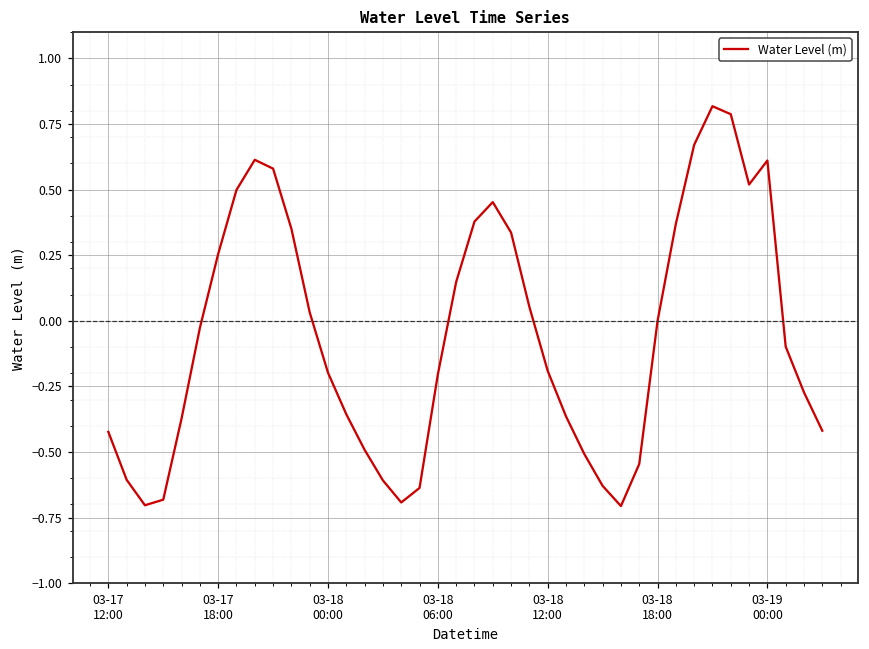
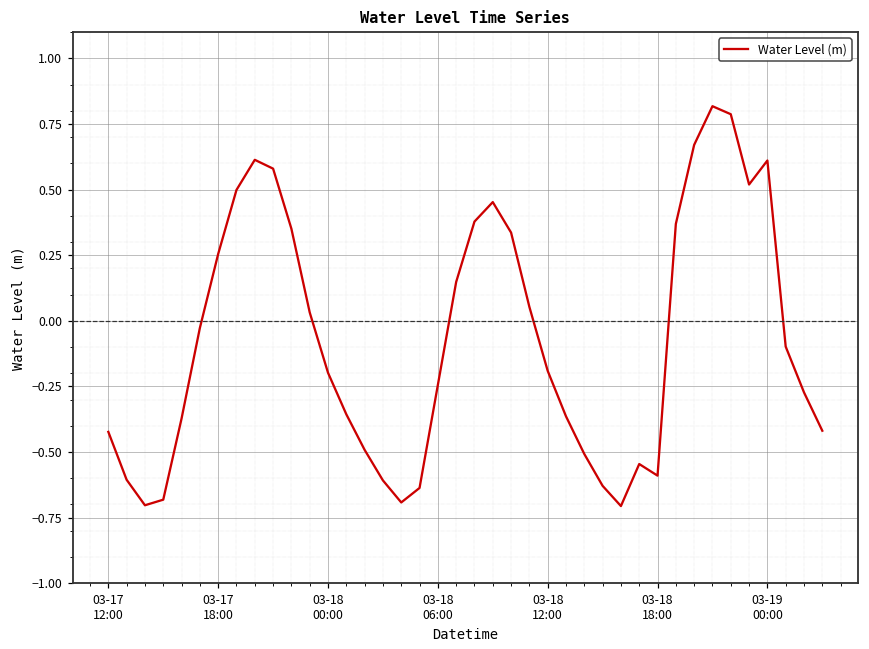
  {
    "03-17 12:00": -0.42,
    "03-17 18:00": 0.25,
    "03-18 00:00": -0.20,
-   "03-18 06:00": -0.20,
+   "03-18 06:00": -0.24,
    "03-18 12:00": -0.19,
-   "03-18 18:00": 0.00,
+   "03-18 18:00": -0.59,
    "03-19 00:00": 0.61
  }
